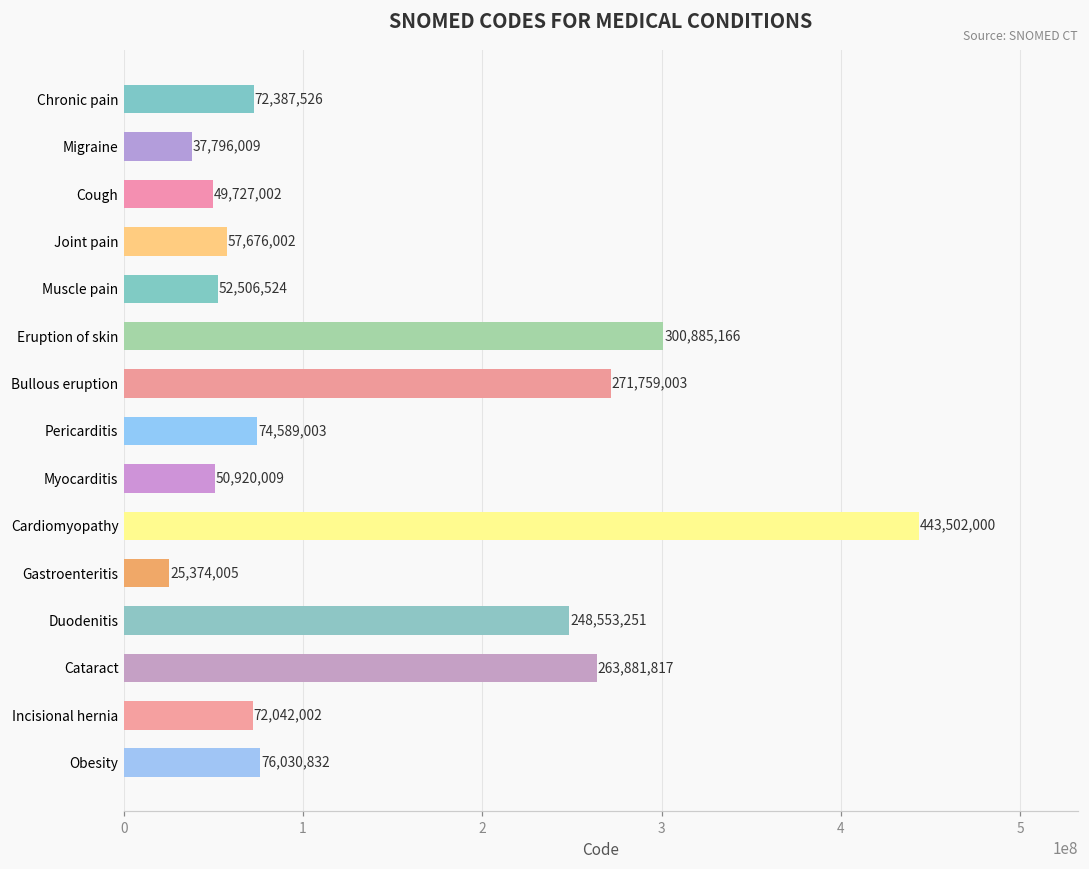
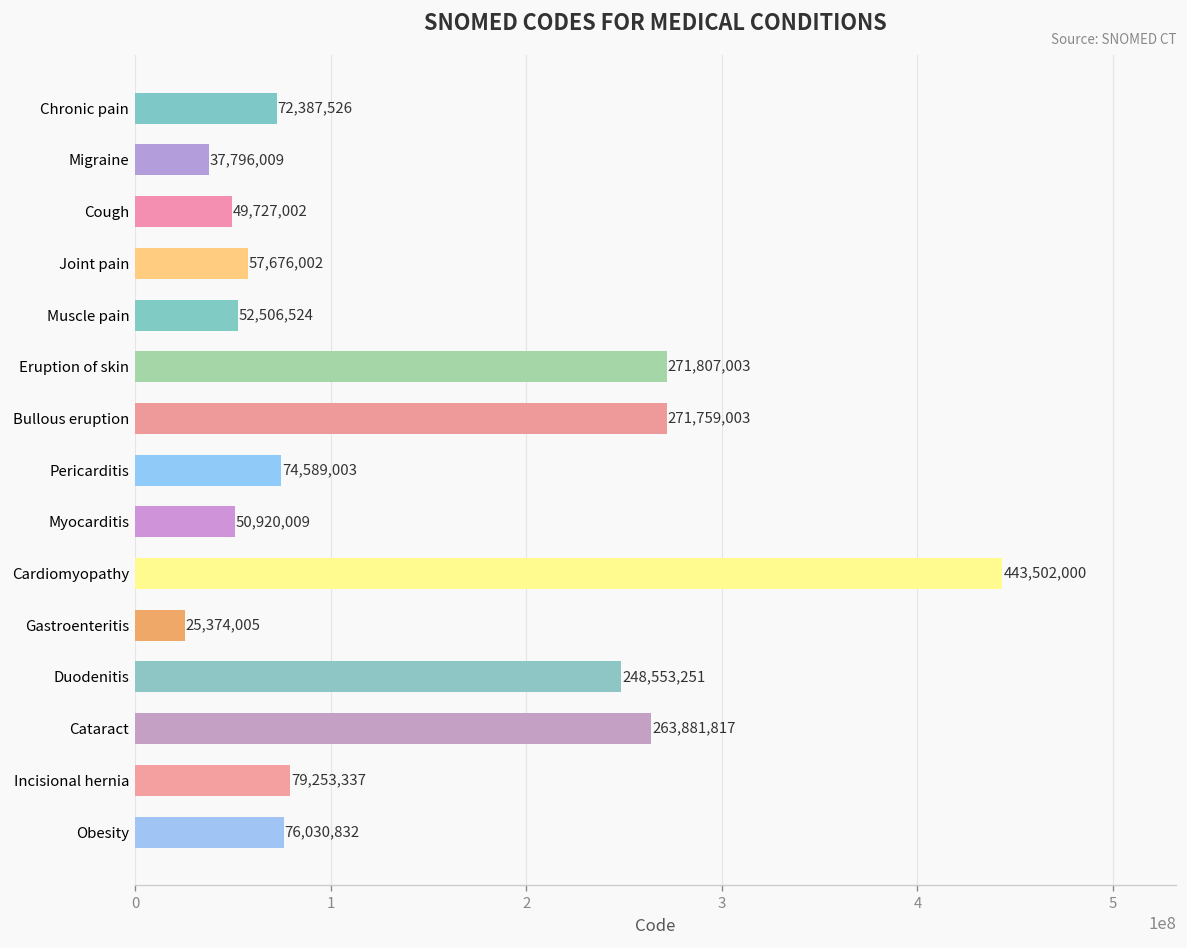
  {
    "Chronic pain": "72,387,526",
    "Migraine": "37,796,009",
    "Cough": "49,727,002",
    "Joint pain": "57,676,002",
    "Muscle pain": "52,506,524",
-   "Eruption of skin": "300,885,166",
+   "Eruption of skin": "271,807,003",
    "Bullous eruption": "271,759,003",
    "Pericarditis": "74,589,003",
    "Myocarditis": "50,920,009",
    "Cardiomyopathy": "443,502,000",
    "Gastroenteritis": "25,374,005",
    "Duodenitis": "248,553,251",
    "Cataract": "263,881,817",
-   "Incisional hernia": "72,042,002",
+   "Incisional hernia": "79,253,337",
    "Obesity": "76,030,832"
  }
